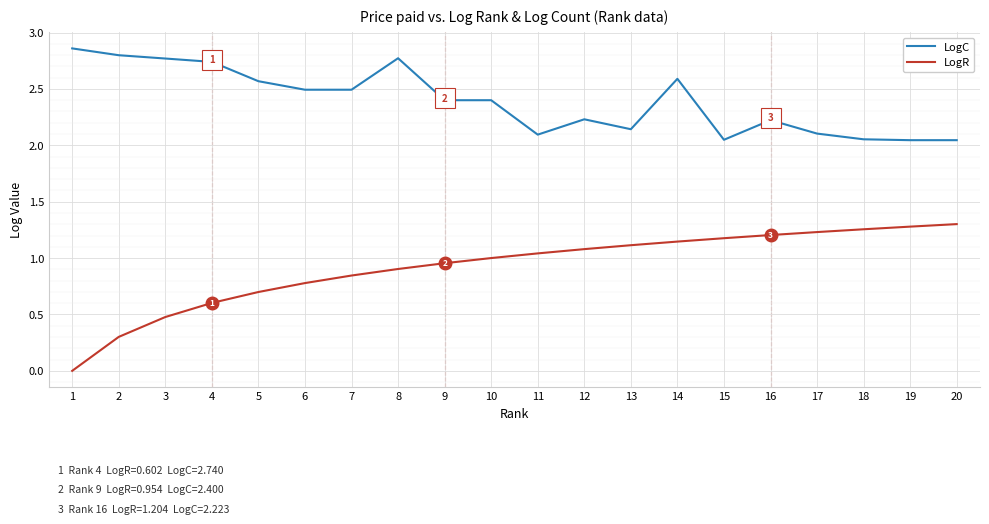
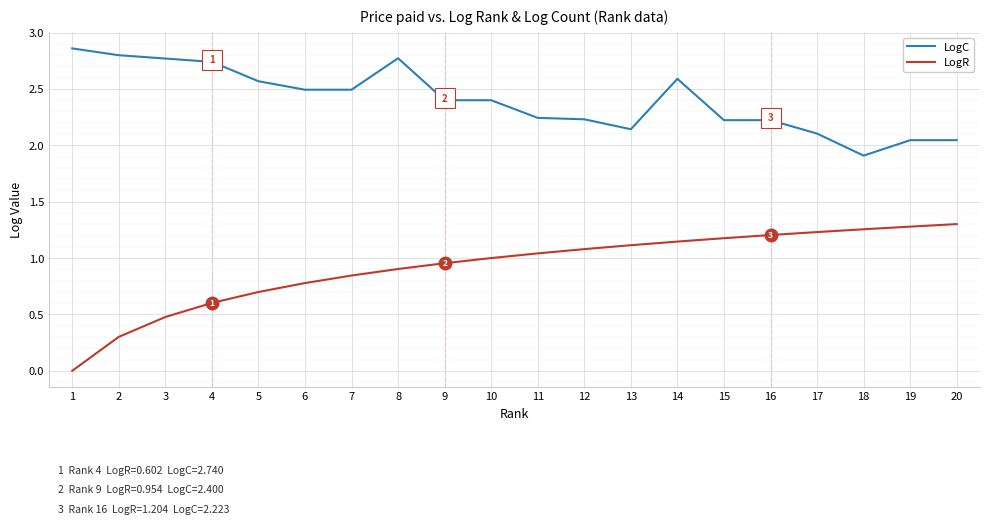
  {
    "LogC": {
      "1": 2.86,
      "2": 2.80,
      "3": 2.77,
      "5": 2.57,
      "6": 2.49,
      "7": 2.49,
      "8": 2.77,
      "10": 2.40,
-     "11": 2.09,
+     "11": 2.24,
      "12": 2.23,
      "13": 2.14,
      "14": 2.59,
-     "15": 2.05,
+     "15": 2.22,
      "17": 2.10,
-     "18": 2.05,
+     "18": 1.91,
      "19": 2.05,
      "20": 2.05
    }
  }
